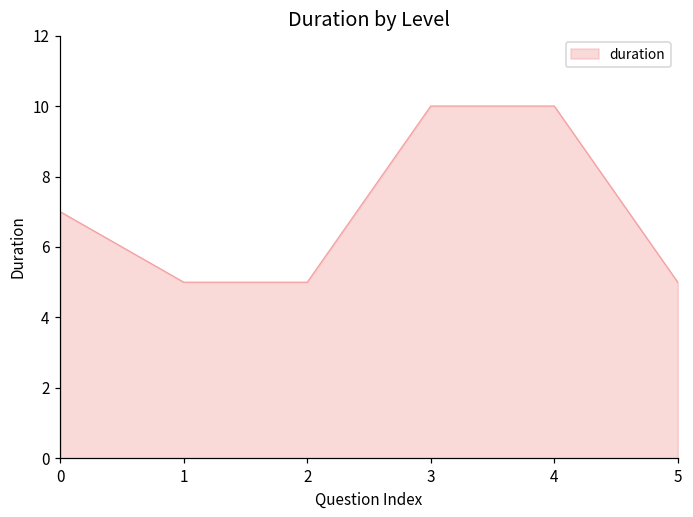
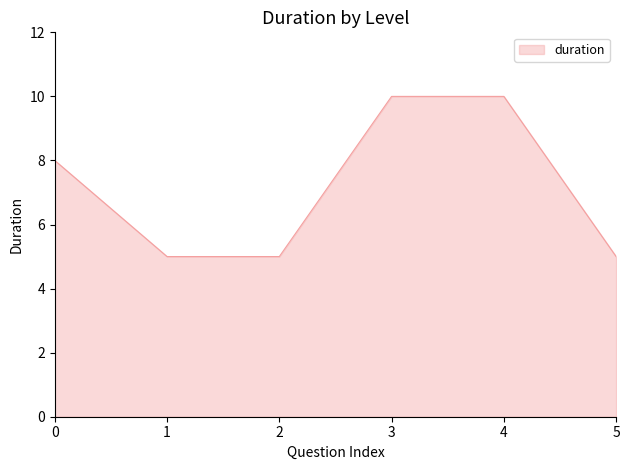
  {
-   "0": 7,
+   "0": 8,
    "1": 5,
    "2": 5,
    "3": 10,
    "4": 10,
    "5": 5
  }
